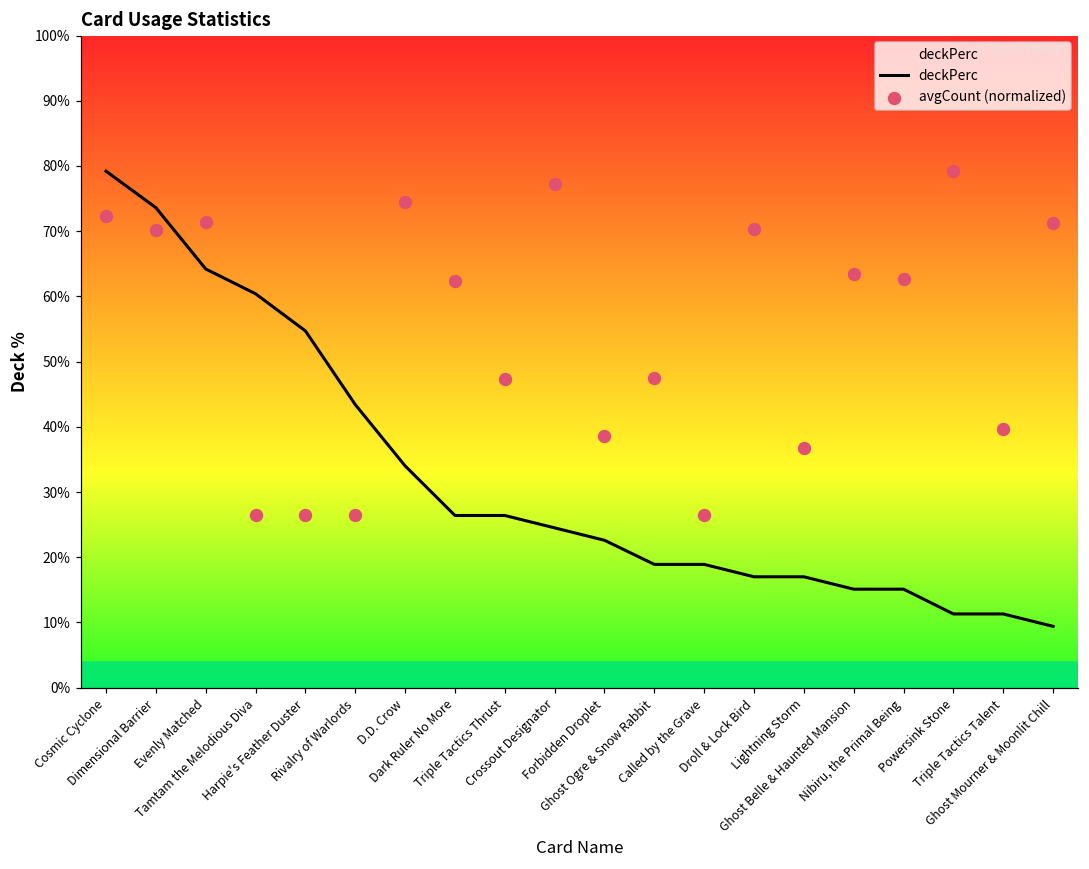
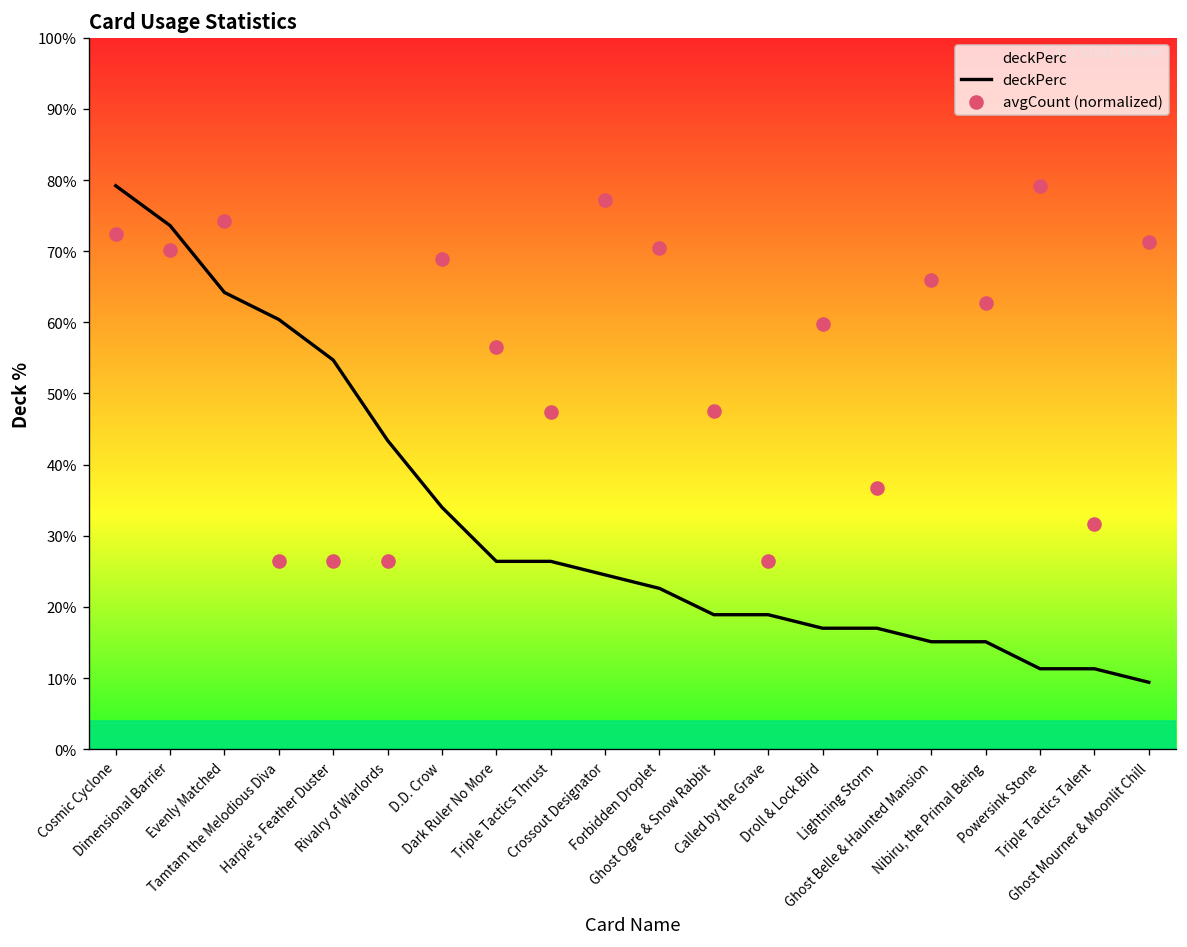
  {
    "avgCount (normalized)": {
-     "Evenly Matched": "71%",
-     "D.D. Crow": "74%",
-     "Dark Ruler No More": "62%",
-     "Forbidden Droplet": "39%",
-     "Droll & Lock Bird": "70%",
-     "Ghost Belle & Haunted Mansion": "63%",
-     "Triple Tactics Talent": "40%"
+     "Evenly Matched": "74%",
+     "D.D. Crow": "69%",
+     "Dark Ruler No More": "57%",
+     "Forbidden Droplet": "70%",
+     "Droll & Lock Bird": "60%",
+     "Ghost Belle & Haunted Mansion": "66%",
+     "Triple Tactics Talent": "32%"
    }
  }
